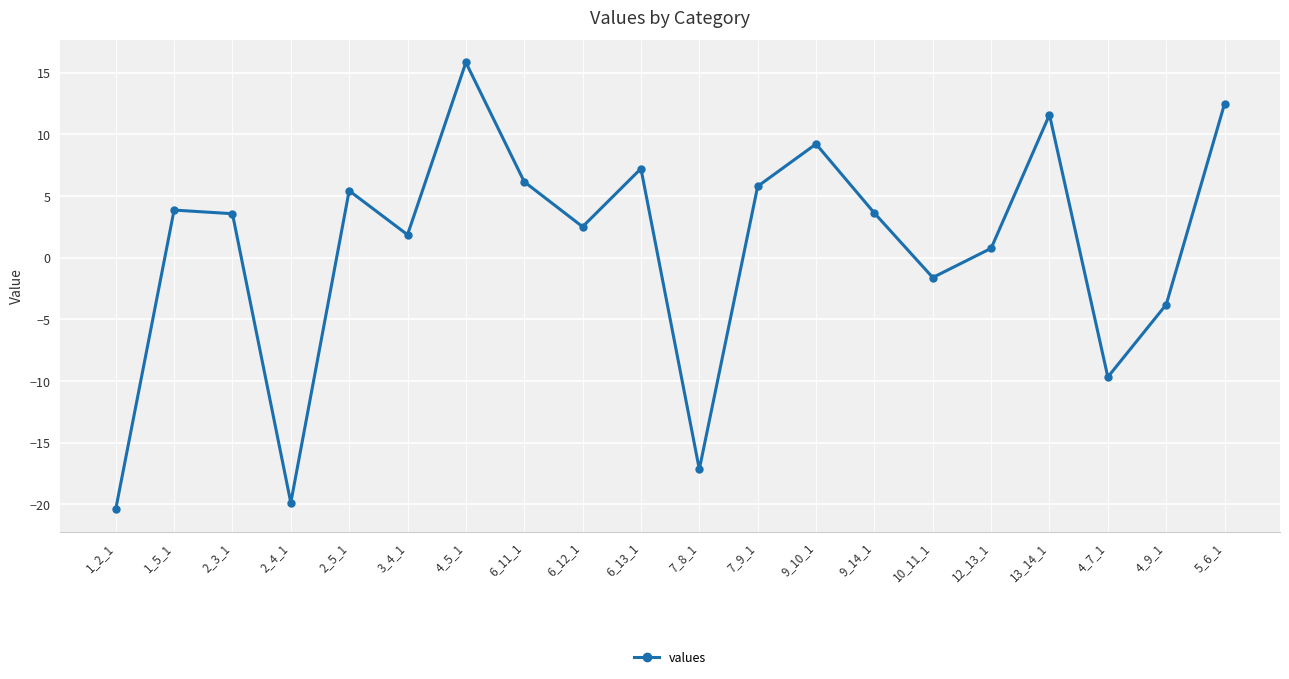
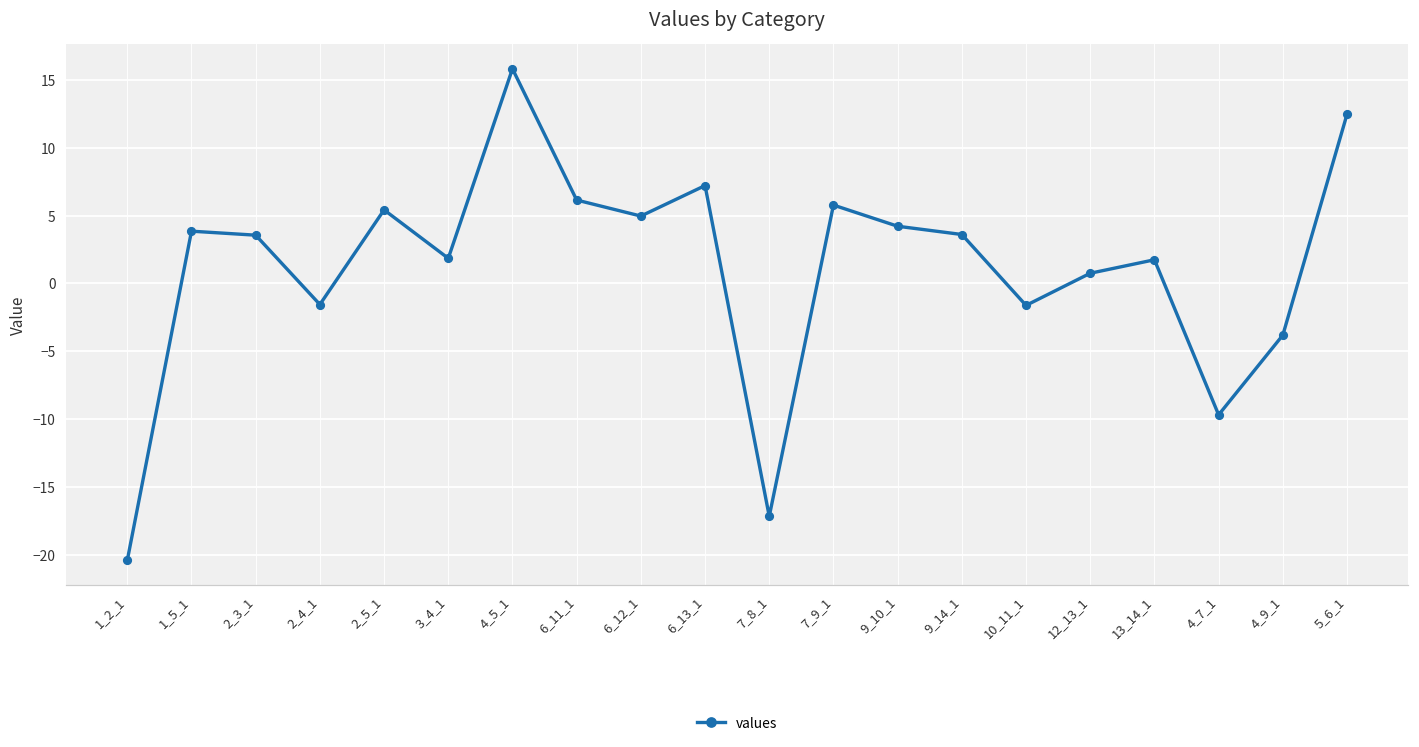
  {
    "1_2_1": -20.4,
    "1_5_1": 3.9,
    "2_3_1": 3.6,
-   "2_4_1": -19.9,
+   "2_4_1": -1.6,
    "2_5_1": 5.4,
    "3_4_1": 1.9,
    "4_5_1": 15.8,
    "6_11_1": 6.2,
-   "6_12_1": 2.5,
+   "6_12_1": 5.0,
    "6_13_1": 7.2,
    "7_8_1": -17.2,
    "7_9_1": 5.8,
-   "9_10_1": 9.2,
+   "9_10_1": 4.2,
    "9_14_1": 3.6,
    "10_11_1": -1.6,
    "12_13_1": 0.8,
-   "13_14_1": 11.6,
+   "13_14_1": 1.7,
    "4_7_1": -9.7,
    "4_9_1": -3.8,
    "5_6_1": 12.5
  }
